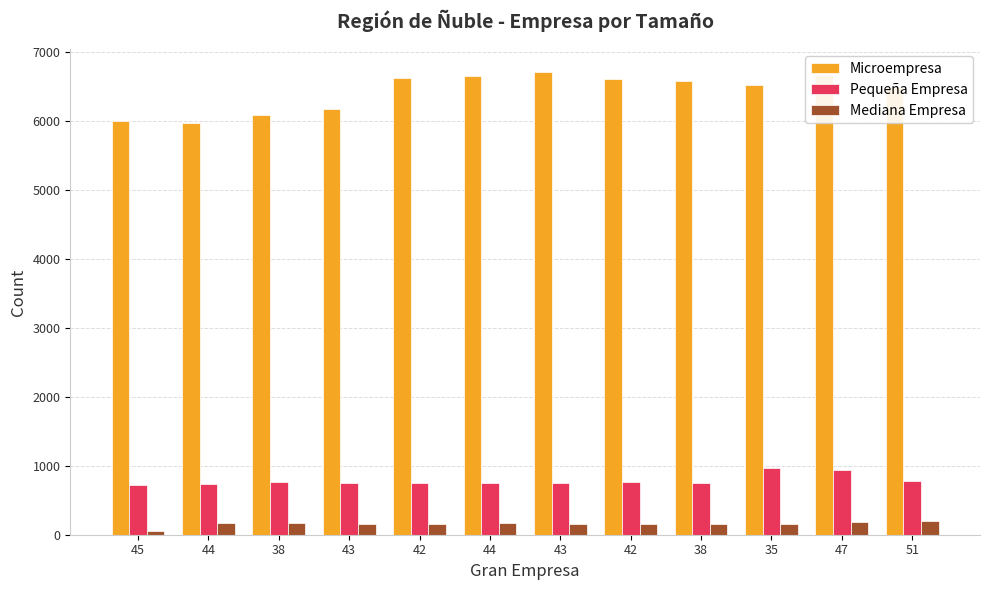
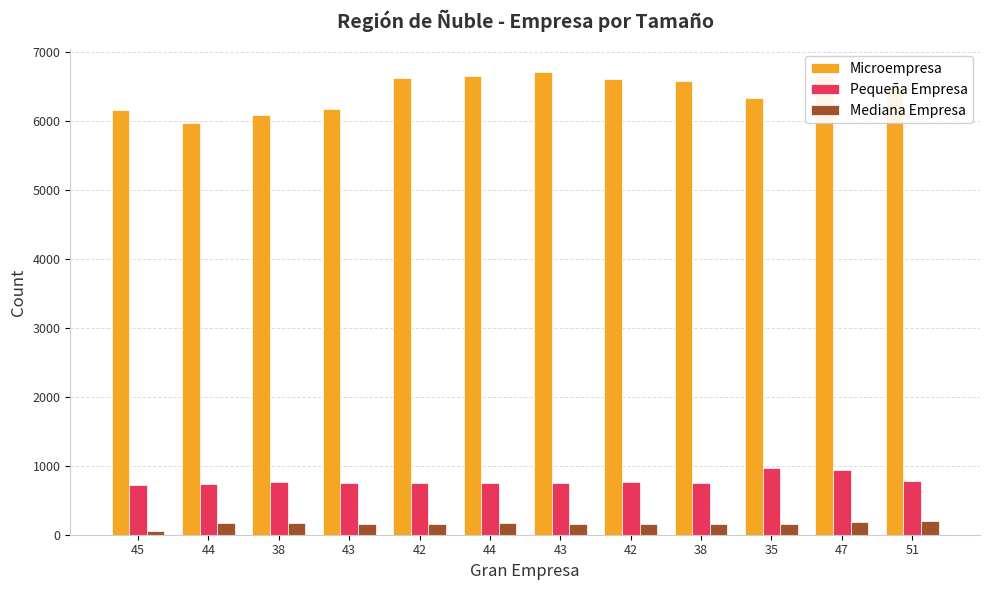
  {
    "Microempresa": {
-     "45": 6000,
-     "35": 6500
+     "45": 6200,
+     "35": 6300
    },
    "Pequeña Empresa": {
      "45": 700,
      "35": 1000,
      "47": 900,
      "51": 800
    },
    "Mediana Empresa": {
      "45": 100,
      "35": 200,
      "47": 200,
      "51": 200
    }
  }
